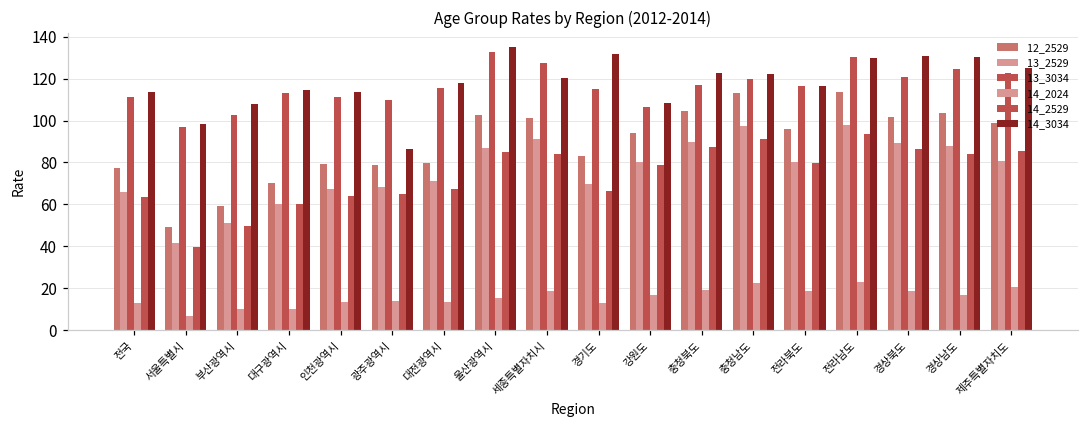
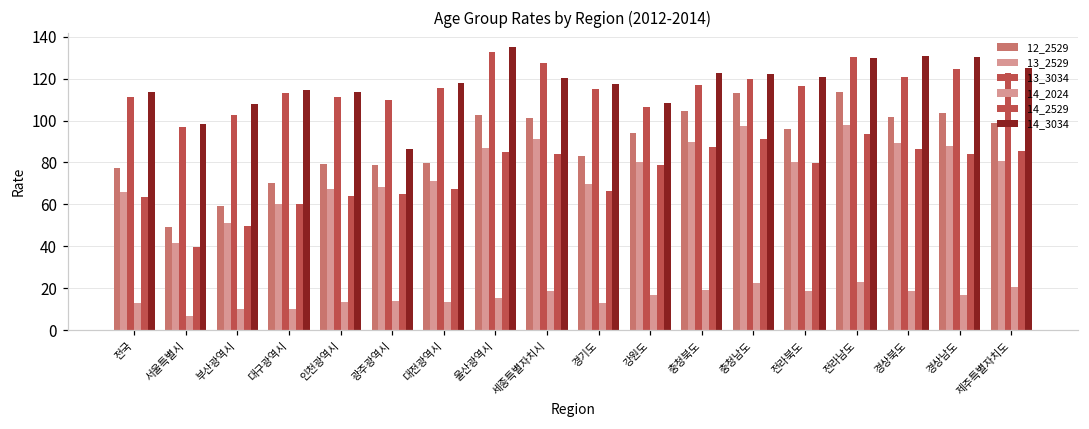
  {
    "14_3034": {
      "전국": 114,
      "서울특별시": 99,
      "부산광역시": 108,
      "대구광역시": 115,
      "인천광역시": 114,
      "광주광역시": 87,
      "대전광역시": 118,
      "울산광역시": 135,
      "세종특별자치시": 120,
-     "경기도": 132,
+     "경기도": 117,
      "강원도": 108,
      "충청북도": 123,
      "충청남도": 122,
-     "전라북도": 116,
+     "전라북도": 121,
      "전라남도": 130,
      "경상북도": 131,
      "경상남도": 130,
      "제주특별자치도": 125
    }
  }
